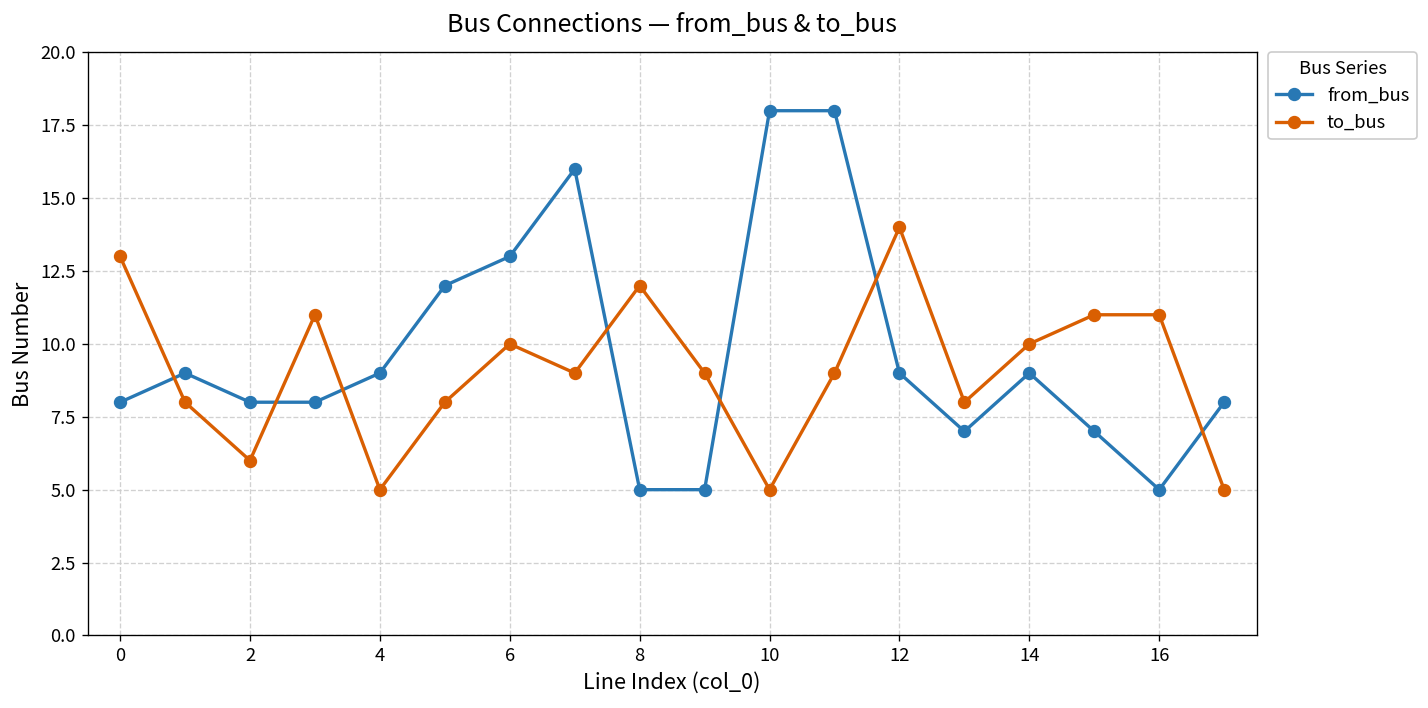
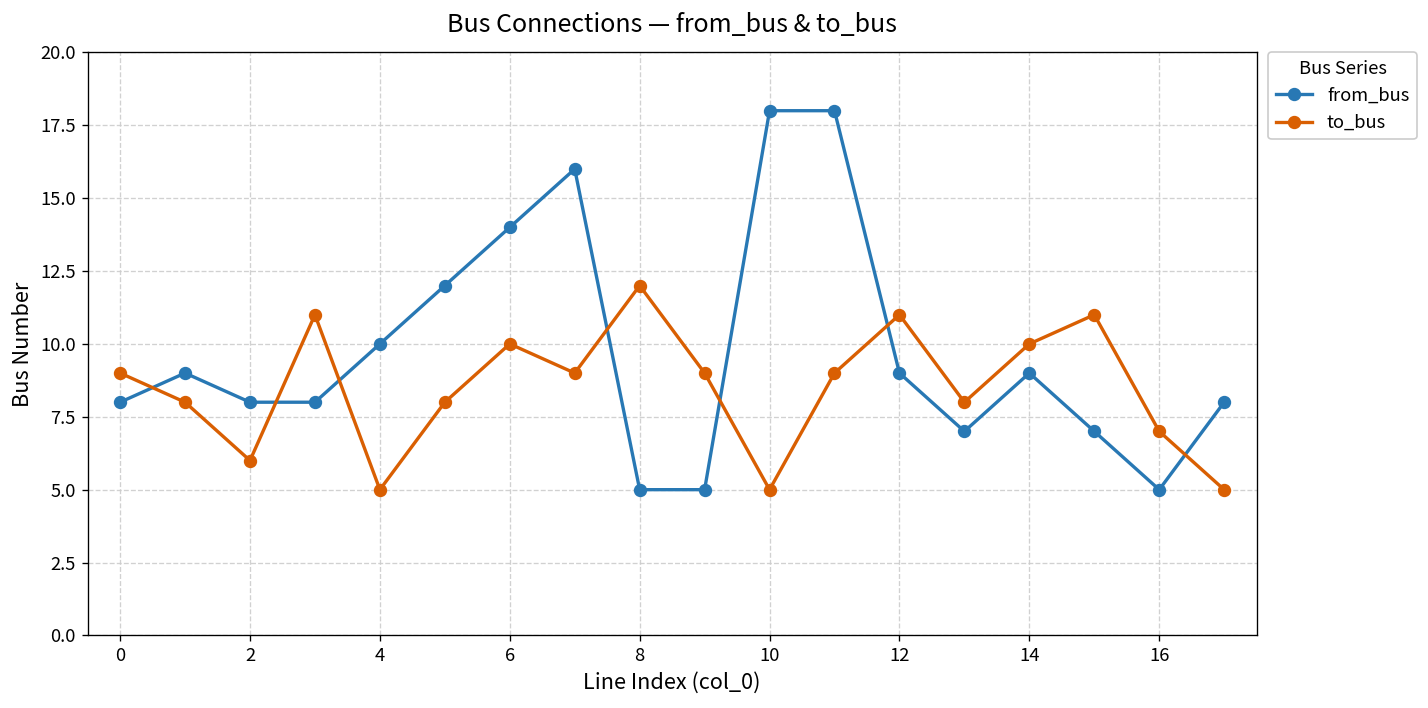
  {
    "from_bus": {
      "0": 8,
      "2": 8,
-     "4": 9,
-     "6": 13,
+     "4": 10,
+     "6": 14,
      "8": 5,
      "10": 18,
      "12": 9,
      "14": 9,
      "16": 5
    },
    "to_bus": {
-     "0": 13,
+     "0": 9,
      "2": 6,
      "4": 5,
      "6": 10,
      "8": 12,
      "10": 5,
-     "12": 14,
+     "12": 11,
      "14": 10,
-     "16": 11
+     "16": 7
    }
  }
